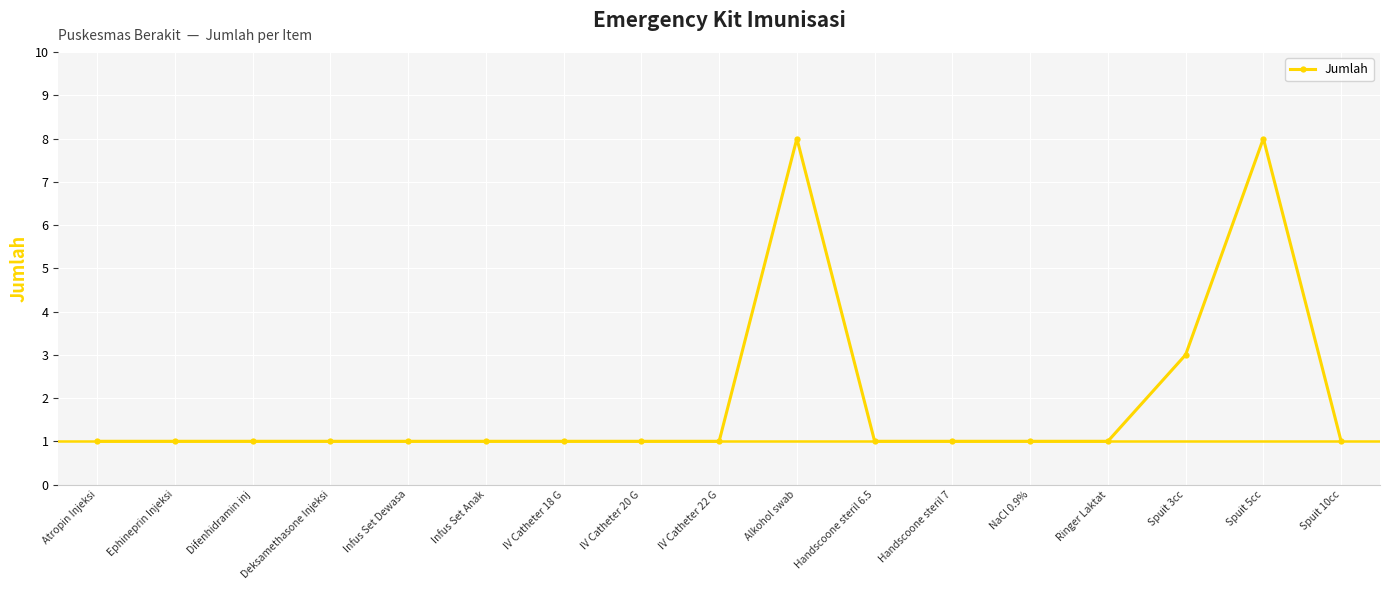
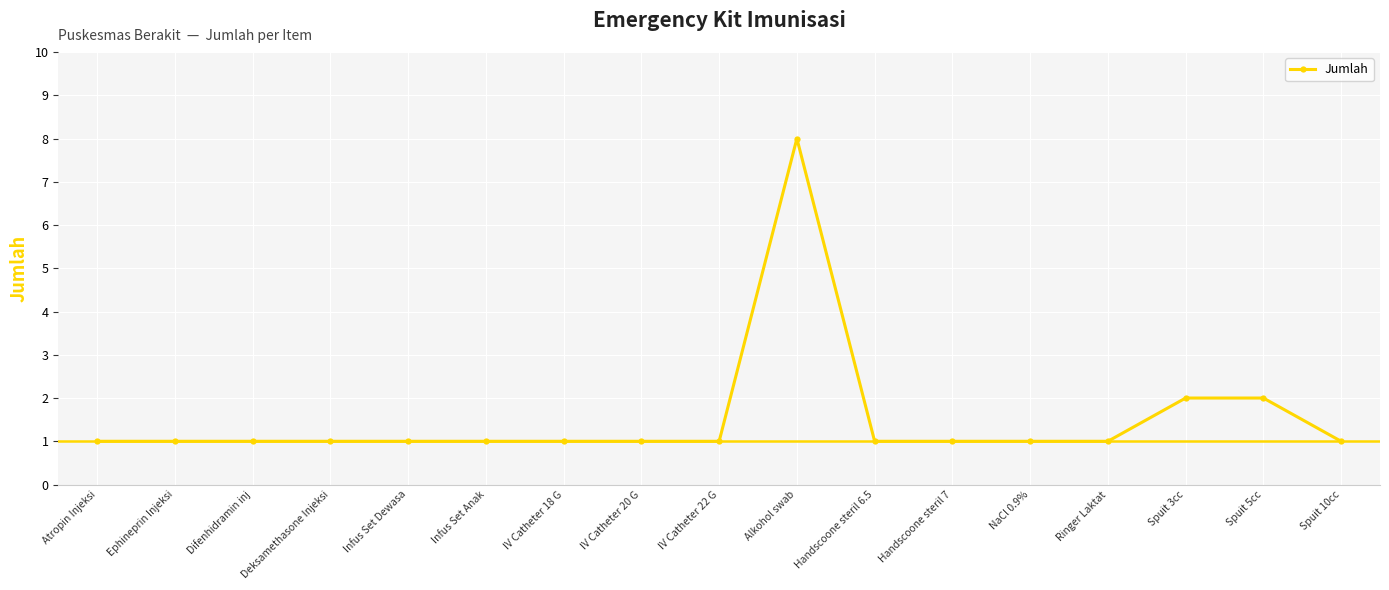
  {
    "Atropin Injeksi": 1,
    "Ephineprin Injeksi": 1,
    "Difenhidramin inj": 1,
    "Deksamethasone Injeksi": 1,
    "Infus Set Dewasa": 1,
    "Infus Set Anak": 1,
    "IV Catheter 18 G": 1,
    "IV Catheter 20 G": 1,
    "IV Catheter 22 G": 1,
    "Alkohol swab": 8,
    "Handscoone steril 6.5": 1,
    "Handscoone steril 7": 1,
    "NaCl 0.9%": 1,
    "Ringer Laktat": 1,
-   "Spuit 3cc": 3,
-   "Spuit 5cc": 8,
+   "Spuit 3cc": 2,
+   "Spuit 5cc": 2,
    "Spuit 10cc": 1
  }
